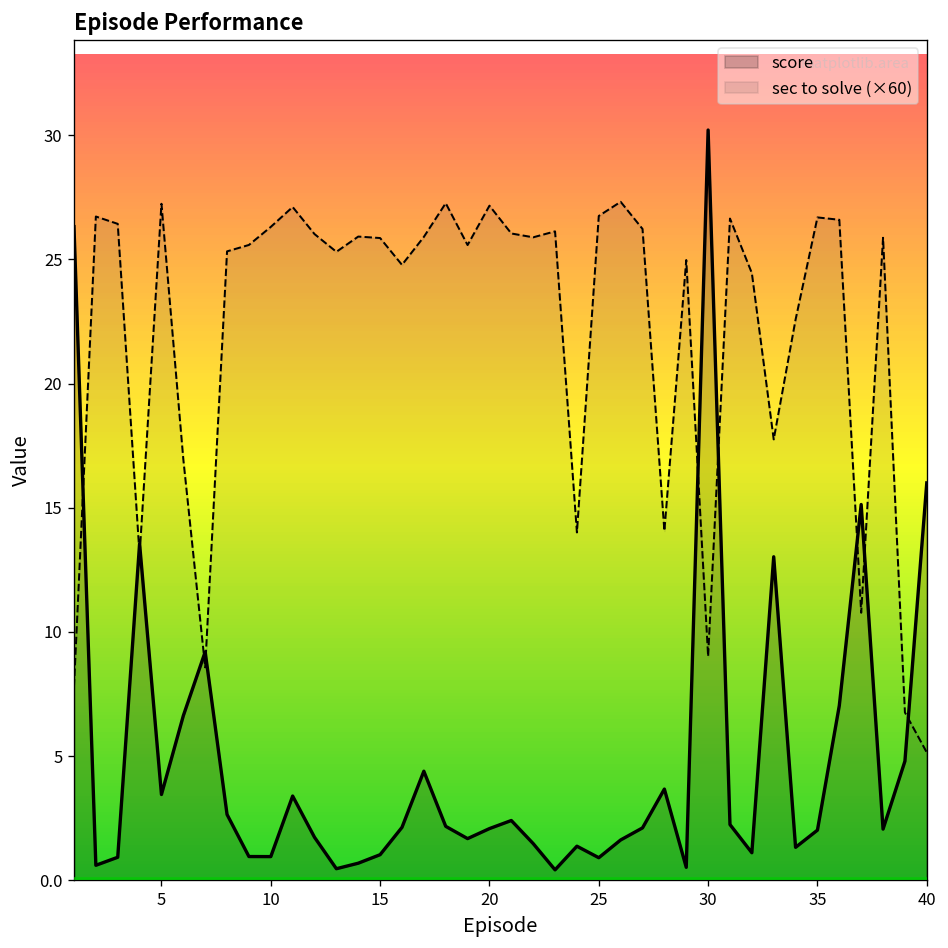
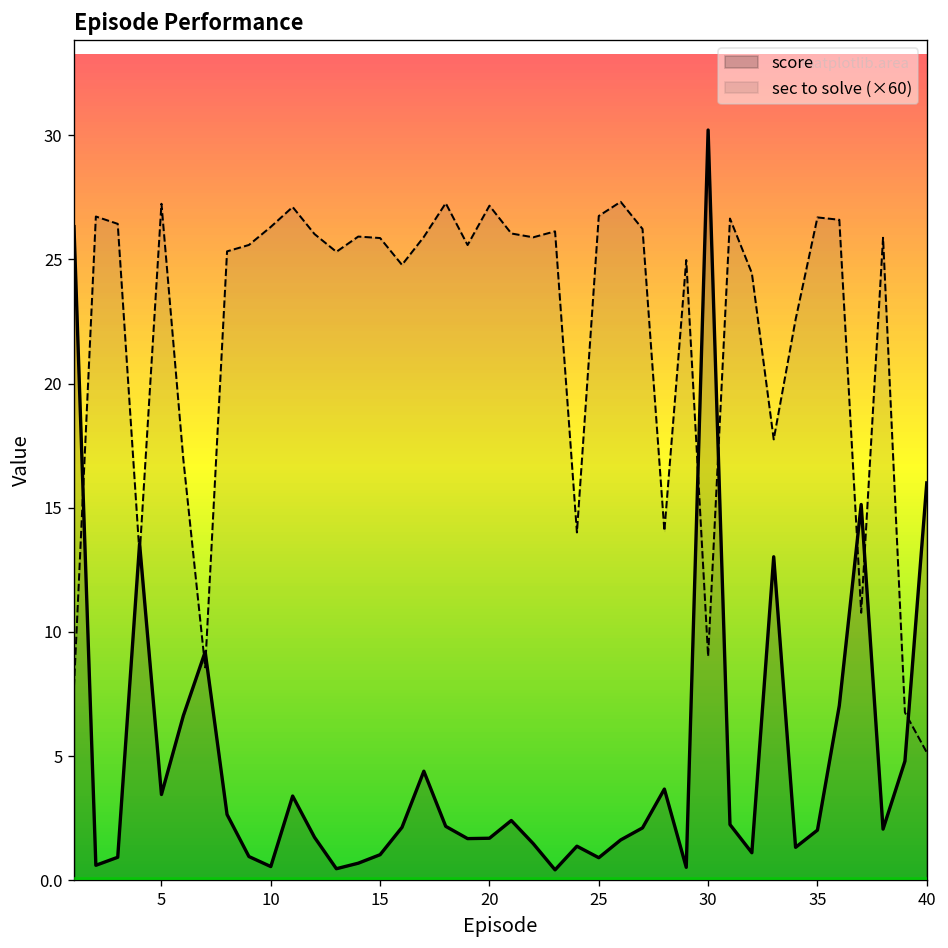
  {
    "score": {
      "5": 3.5,
-     "10": 1.0,
+     "10": 0.6,
      "15": 1.0,
-     "20": 2.1,
+     "20": 1.7,
      "25": 0.9,
      "30": 30.2,
      "35": 2.0,
      "40": 16.0
    },
    "sec to solve (×60)": {
      "5": 27.2,
      "10": 26.3,
      "15": 25.9,
      "20": 27.2,
      "25": 26.7,
      "30": 9.0,
      "35": 26.7,
      "40": 5.2
    }
  }
